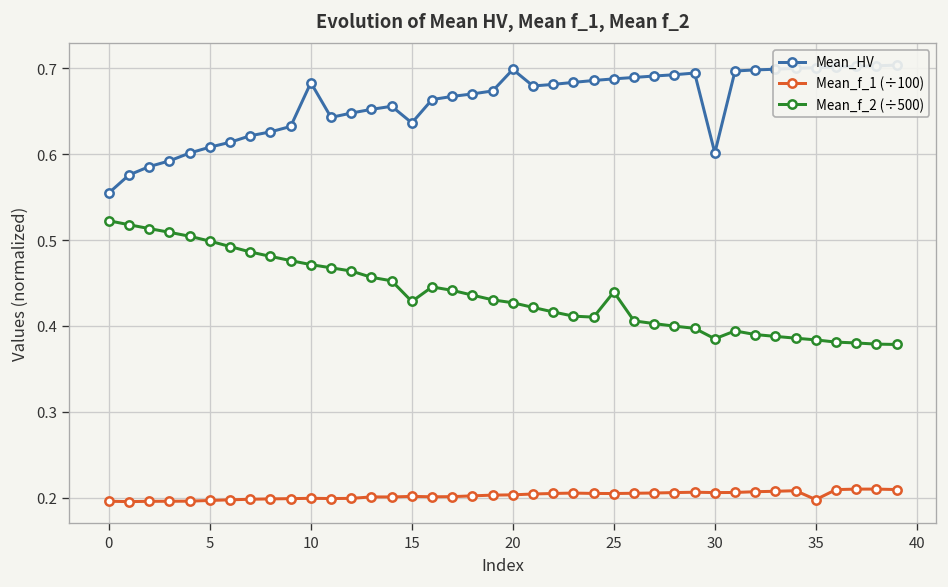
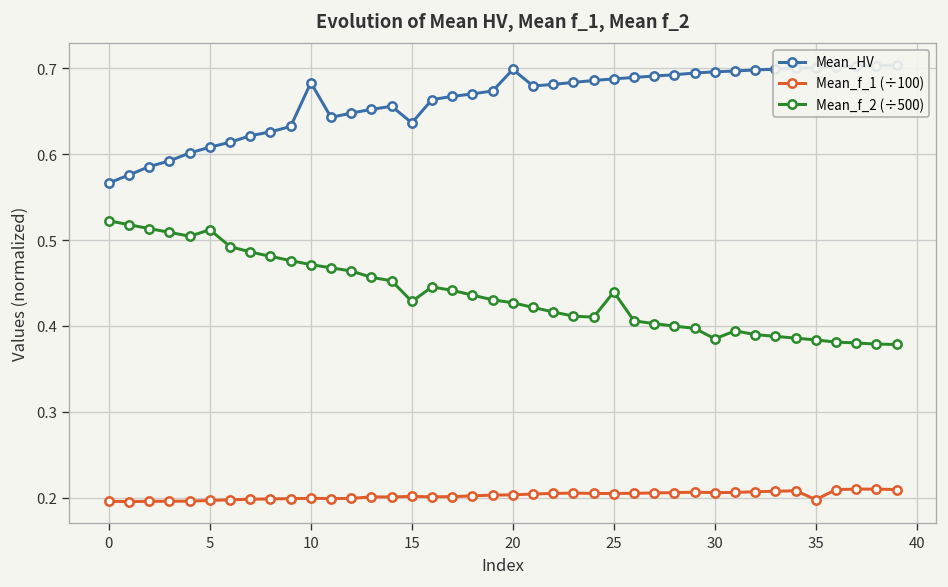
  {
    "Mean_HV": {
-     "0": 0.55,
+     "0": 0.57,
      "5": 0.61,
      "10": 0.68,
      "15": 0.64,
      "20": 0.70,
      "25": 0.69,
-     "30": 0.60
+     "30": 0.70
    },
    "Mean_f_1 (÷100)": {
      "0": 0.20,
      "5": 0.20,
      "10": 0.20,
      "15": 0.20,
      "20": 0.20,
      "25": 0.20,
      "30": 0.21,
      "35": 0.20
    },
    "Mean_f_2 (÷500)": {
      "0": 0.52,
-     "5": 0.50,
+     "5": 0.51,
      "10": 0.47,
      "15": 0.43,
      "20": 0.43,
      "25": 0.44,
      "30": 0.38,
      "35": 0.38
    }
  }
